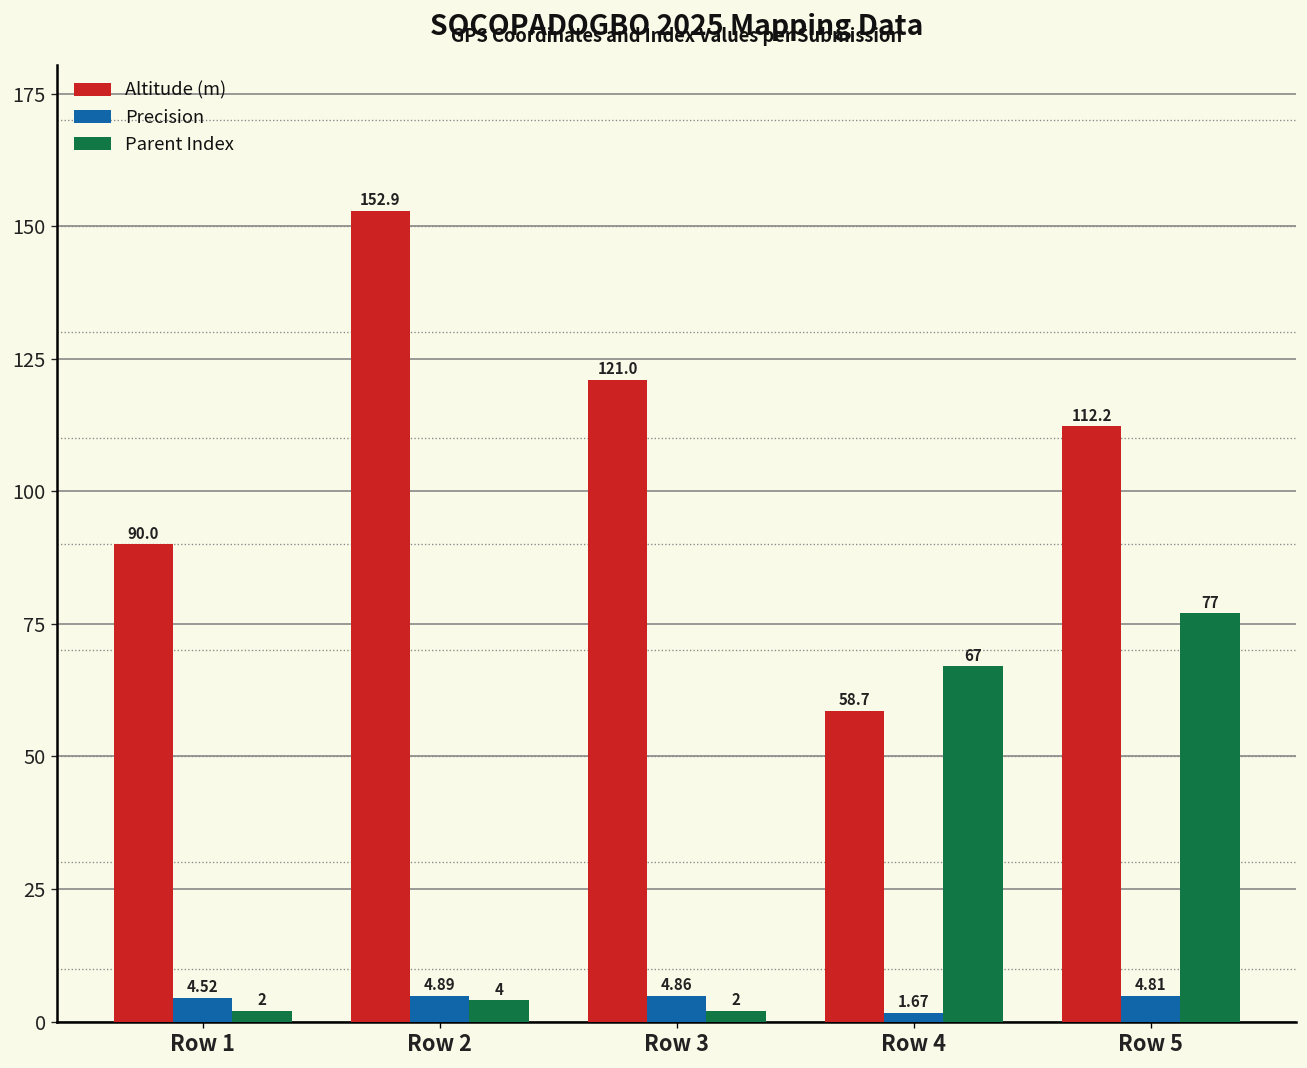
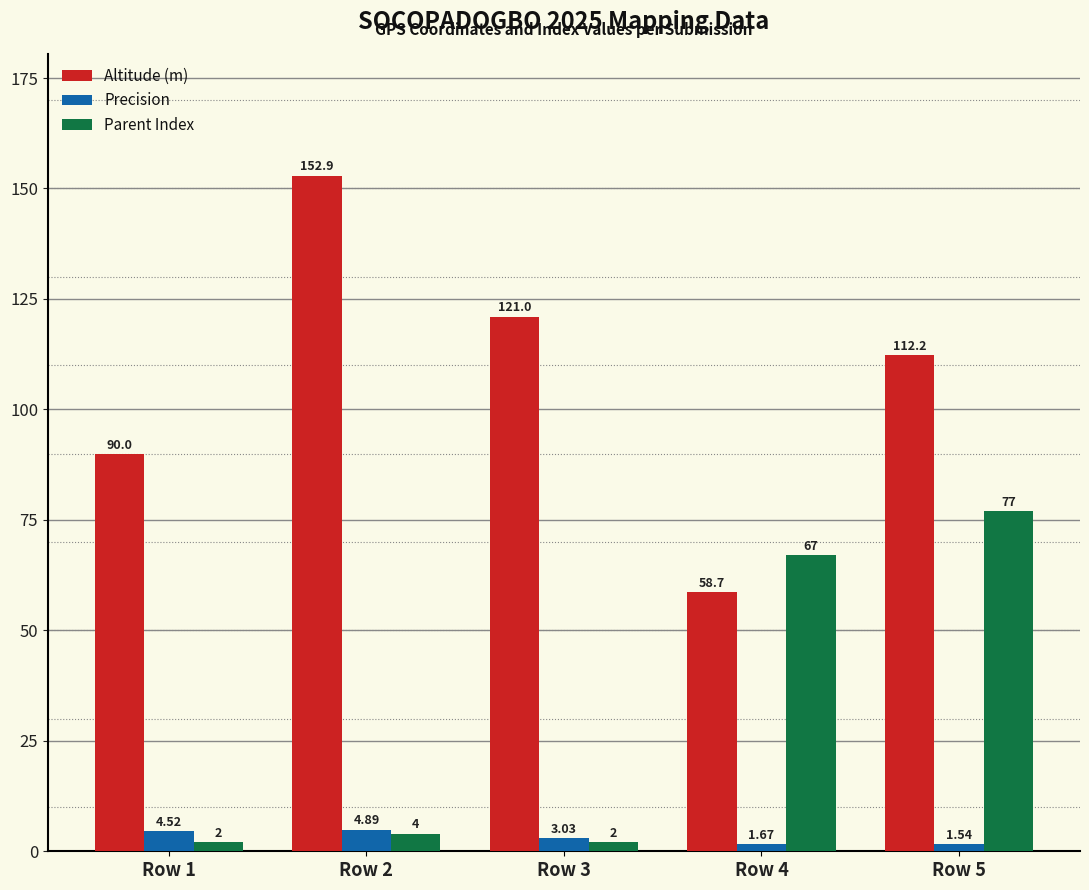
  {
    "Altitude (m)": {
      "Row 1": 90.0,
      "Row 2": 152.9,
      "Row 3": 121.0,
      "Row 4": 58.7,
      "Row 5": 112.2
    },
    "Precision": {
      "Row 1": 4.52,
      "Row 2": 4.89,
-     "Row 3": 4.86,
+     "Row 3": 3.03,
      "Row 4": 1.67,
-     "Row 5": 4.81
+     "Row 5": 1.54
    },
    "Parent Index": {
      "Row 1": 2,
      "Row 2": 4,
      "Row 3": 2,
      "Row 4": 67,
      "Row 5": 77
    }
  }
